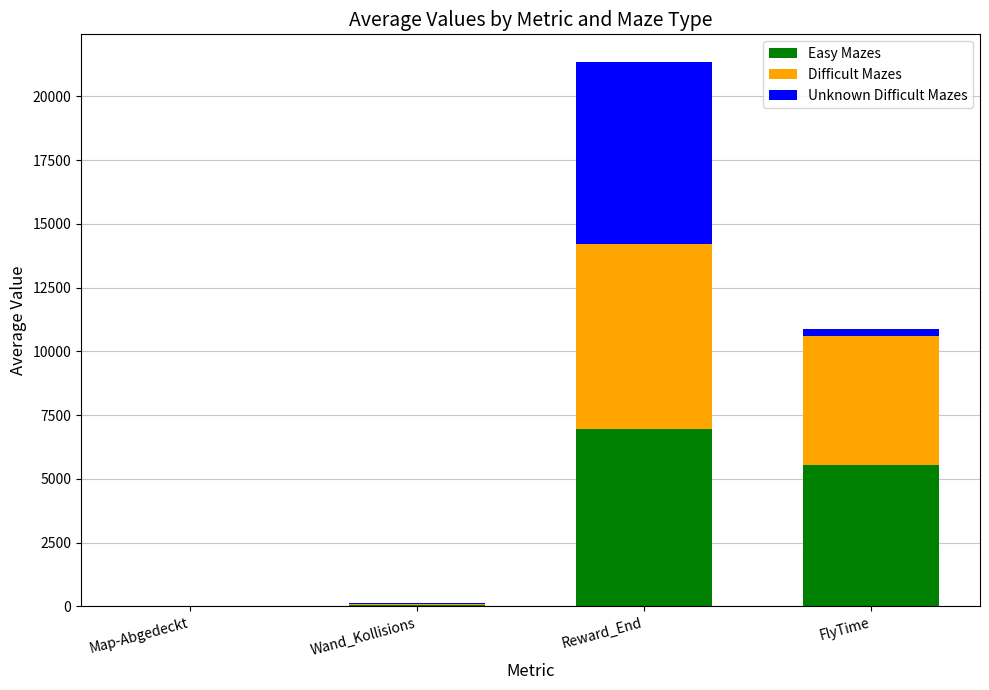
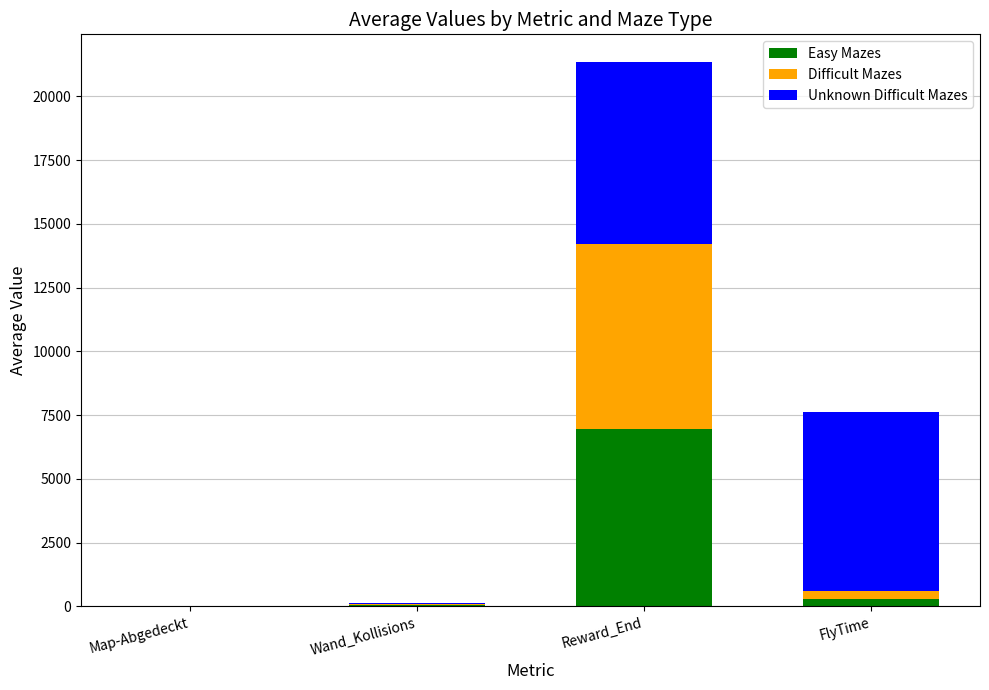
  {
    "Easy Mazes": {
      "Reward_End": 7000,
-     "FlyTime": 5600
+     "FlyTime": 300
    },
    "Difficult Mazes": {
      "Reward_End": 7300,
-     "FlyTime": 5000
+     "FlyTime": 300
    },
    "Unknown Difficult Mazes": {
      "Reward_End": 7100,
-     "FlyTime": 300
+     "FlyTime": 7000
    }
  }
